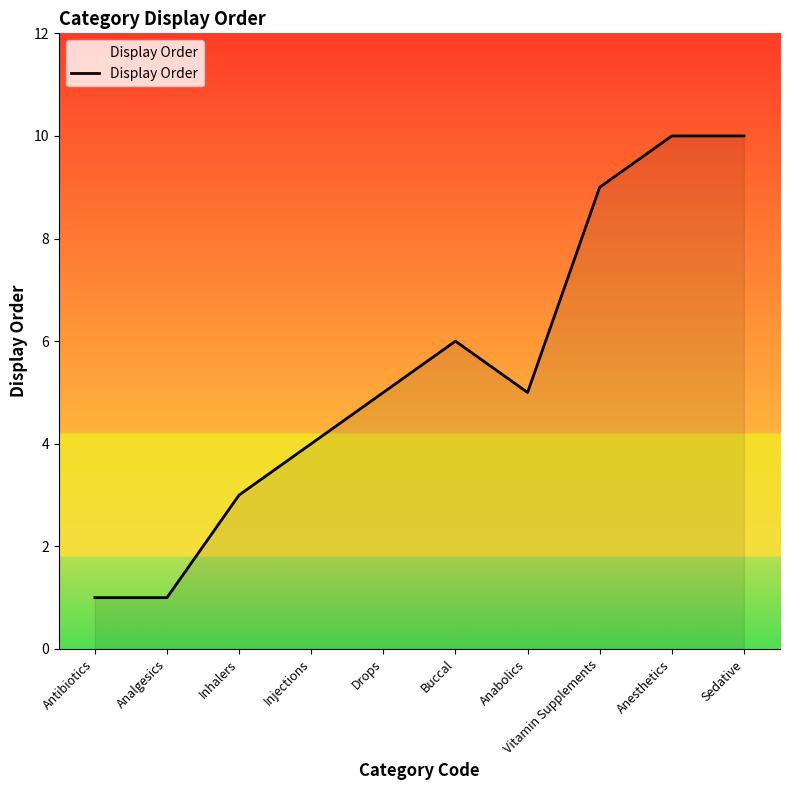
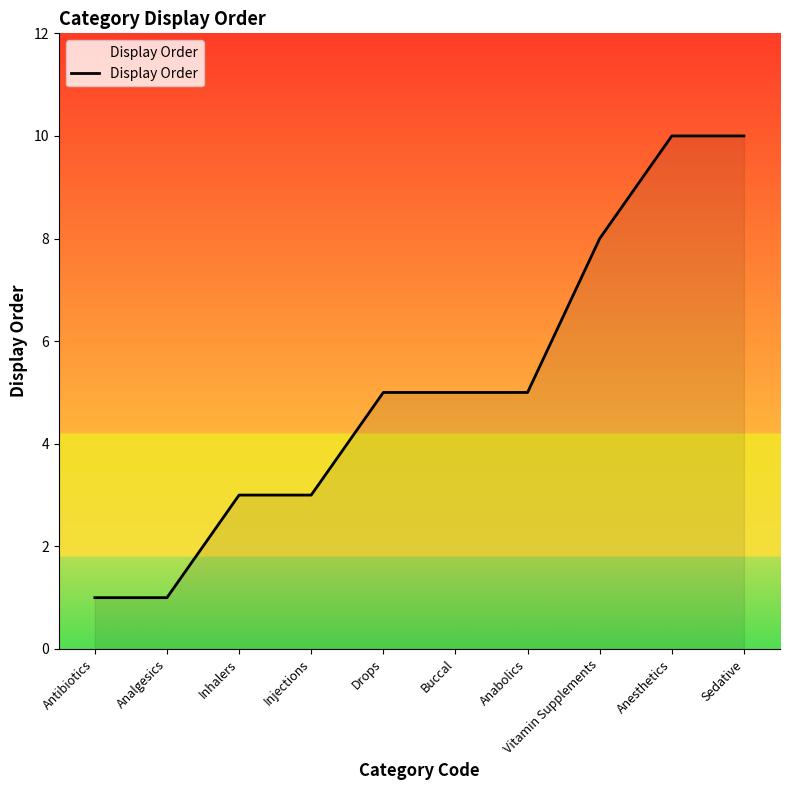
  {
    "Antibiotics": 1,
    "Analgesics": 1,
    "Inhalers": 3,
-   "Injections": 4,
+   "Injections": 3,
    "Drops": 5,
-   "Buccal": 6,
+   "Buccal": 5,
    "Anabolics": 5,
-   "Vitamin Supplements": 9,
+   "Vitamin Supplements": 8,
    "Anesthetics": 10,
    "Sedative": 10
  }
